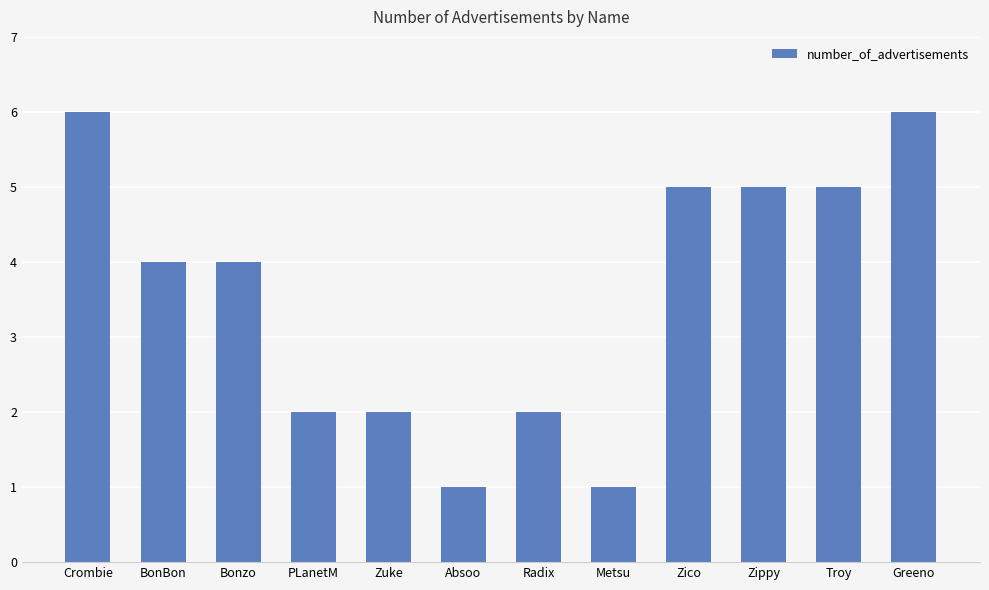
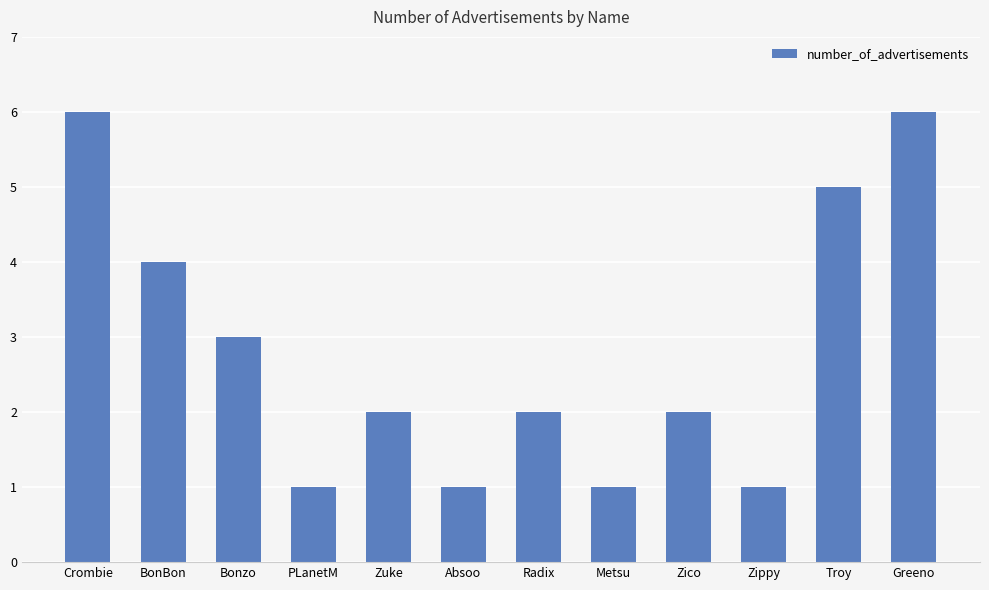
  {
    "Crombie": 6,
    "BonBon": 4,
-   "Bonzo": 4,
-   "PLanetM": 2,
+   "Bonzo": 3,
+   "PLanetM": 1,
    "Zuke": 2,
    "Absoo": 1,
    "Radix": 2,
    "Metsu": 1,
-   "Zico": 5,
-   "Zippy": 5,
+   "Zico": 2,
+   "Zippy": 1,
    "Troy": 5,
    "Greeno": 6
  }
